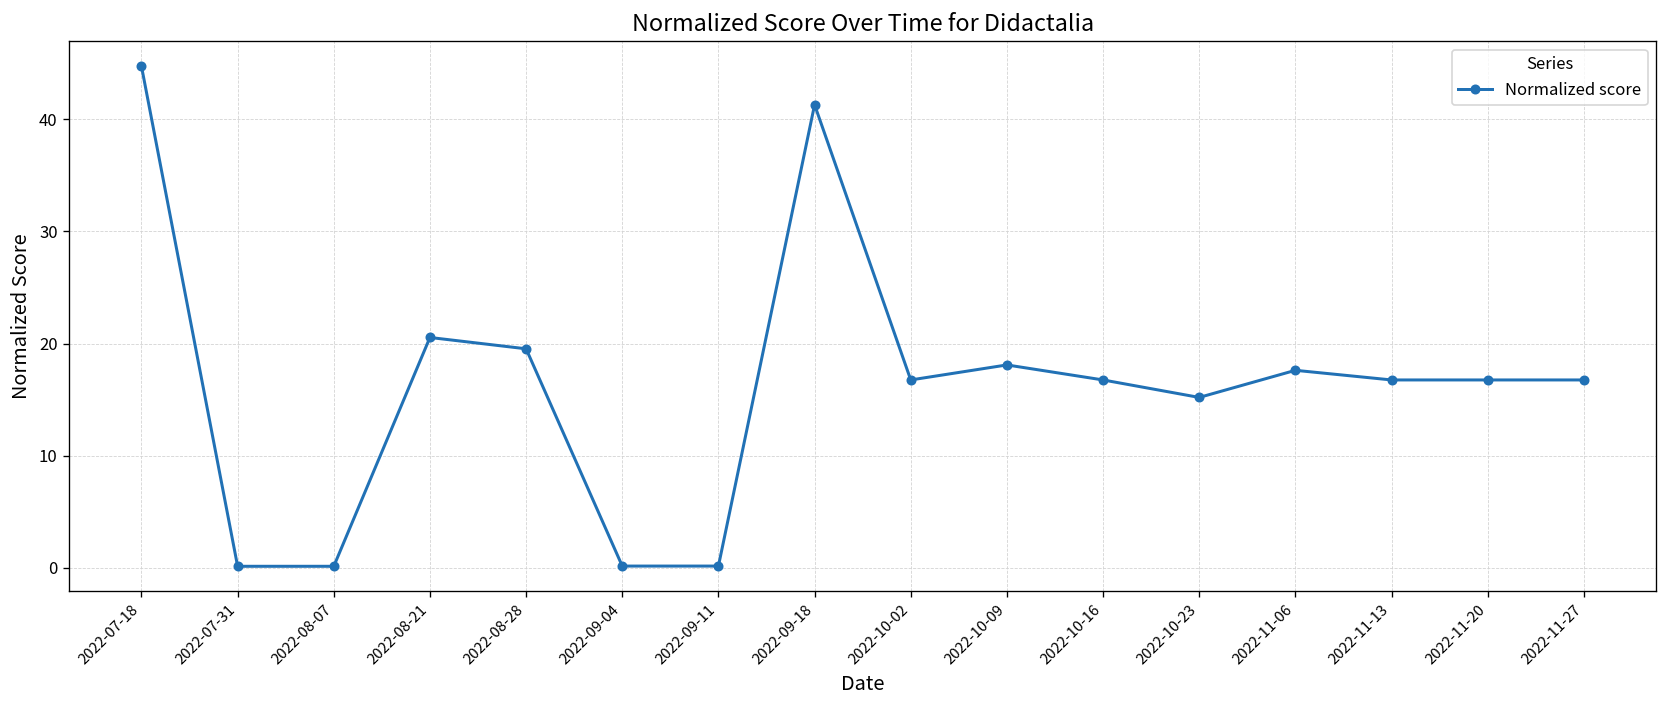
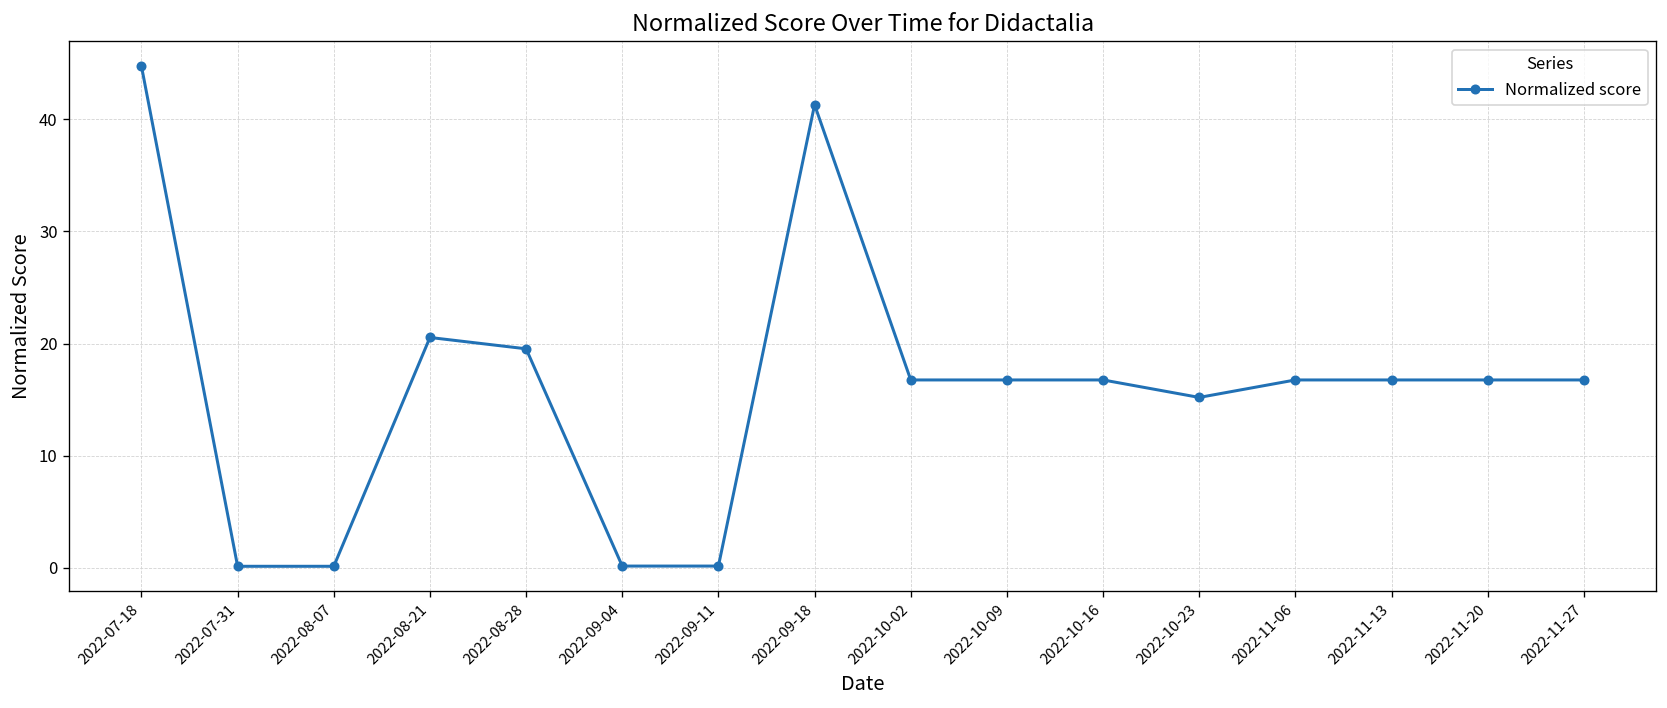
  {
    "2022-07-18": 45,
    "2022-07-31": 0,
    "2022-08-07": 0,
    "2022-08-21": 21,
    "2022-08-28": 20,
    "2022-09-04": 0,
    "2022-09-11": 0,
    "2022-09-18": 41,
    "2022-10-02": 17,
-   "2022-10-09": 18,
+   "2022-10-09": 17,
    "2022-10-16": 17,
    "2022-10-23": 15,
-   "2022-11-06": 18,
+   "2022-11-06": 17,
    "2022-11-13": 17,
    "2022-11-20": 17,
    "2022-11-27": 17
  }
